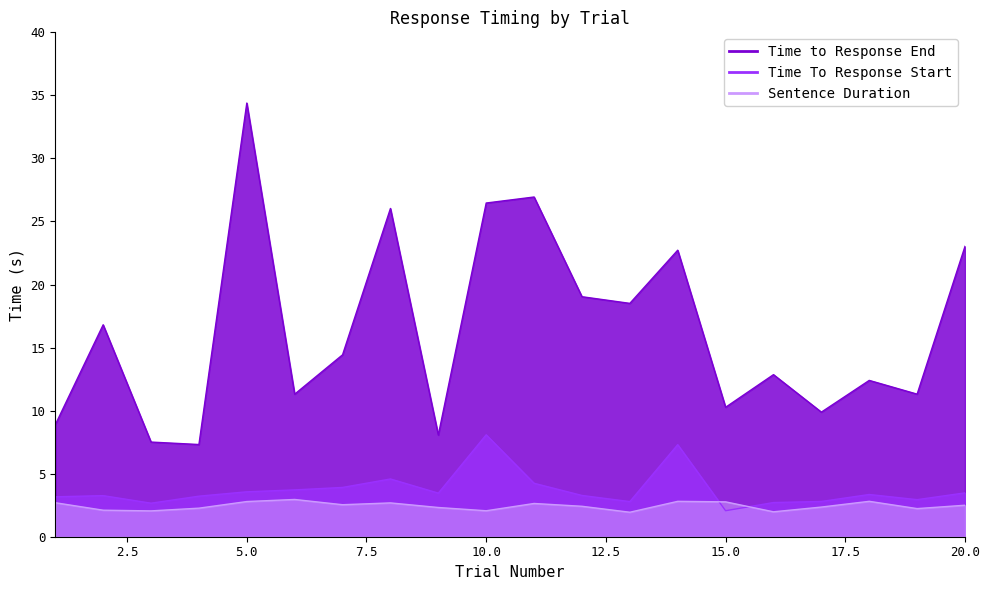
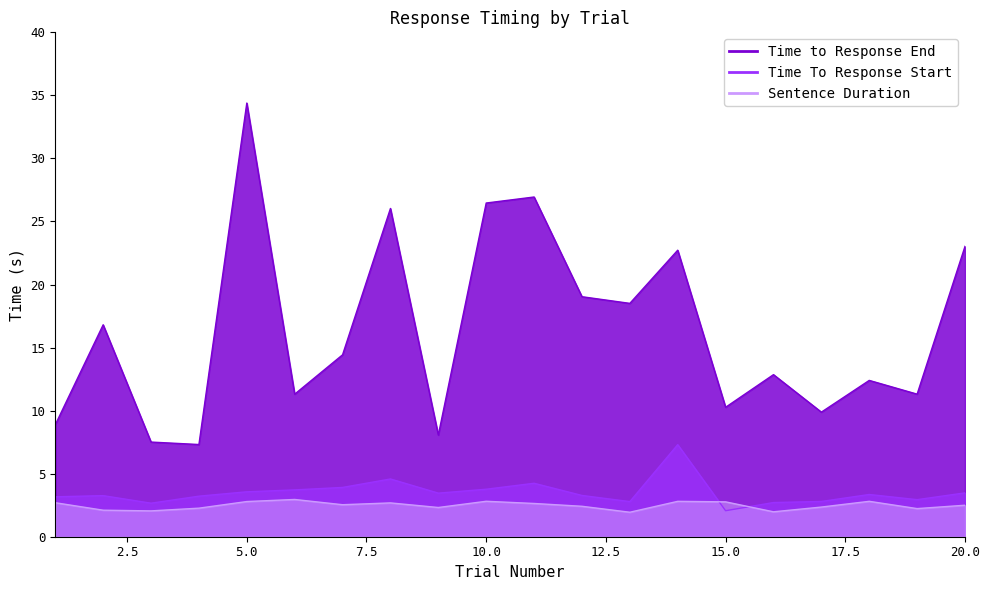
  {
    "Time to Response End": {
      "5.0": 34.4,
      "10.0": 26.5,
      "15.0": 10.3,
      "20.0": 23.0
    },
    "Time To Response Start": {
      "5.0": 3.6,
-     "10.0": 8.1,
+     "10.0": 3.8,
      "15.0": 2.1,
      "20.0": 3.5
    },
    "Sentence Duration": {
      "5.0": 2.8,
-     "10.0": 2.1,
+     "10.0": 2.8,
      "15.0": 2.8,
      "20.0": 2.5
    }
  }
